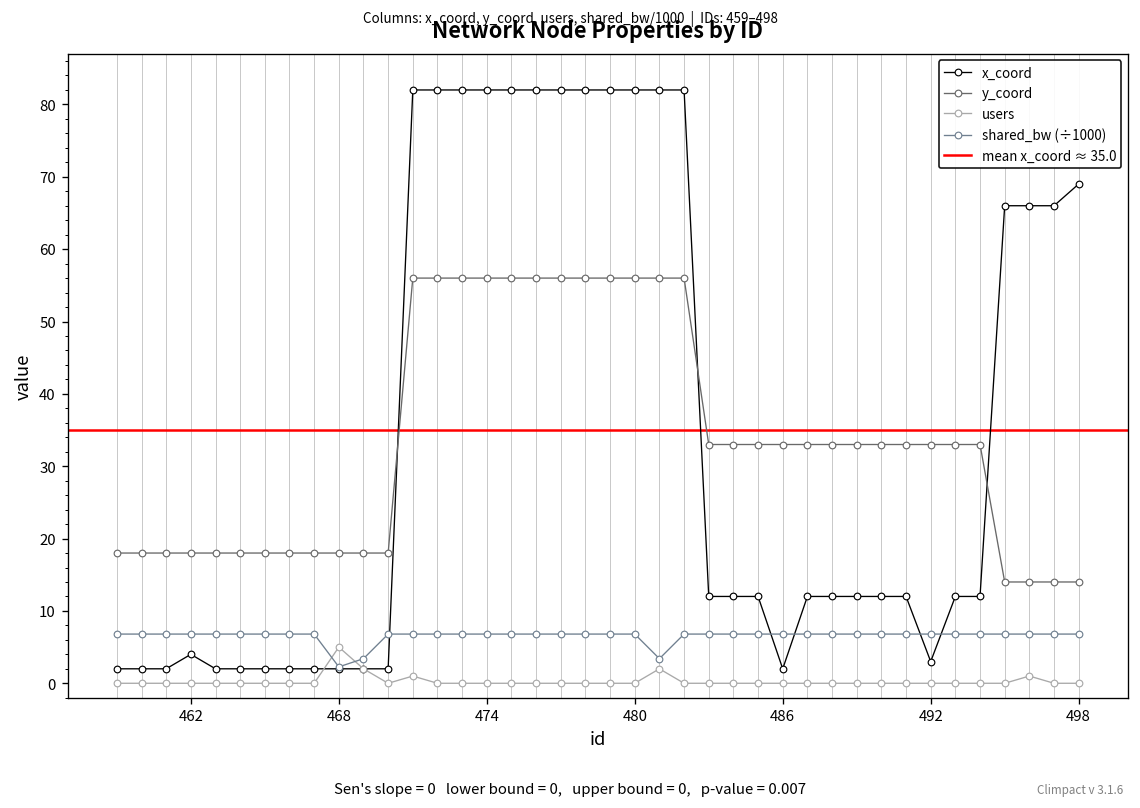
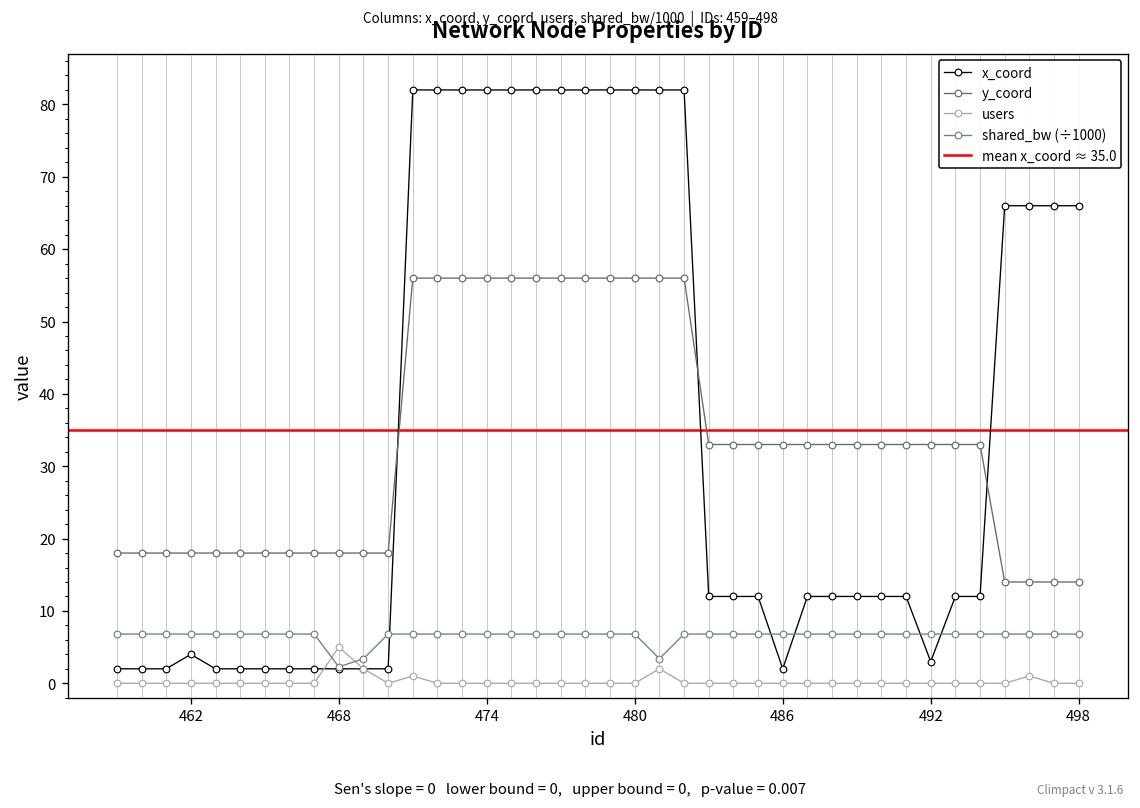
  {
    "x_coord": {
      "462": 4,
      "474": 82,
      "480": 82,
      "486": 2,
      "492": 3,
-     "498": 69
+     "498": 66
    },
    "users": {
      "462": 0,
      "468": 5,
      "474": 0,
      "480": 0,
      "486": 0,
      "492": 0,
      "498": 0
    }
  }
